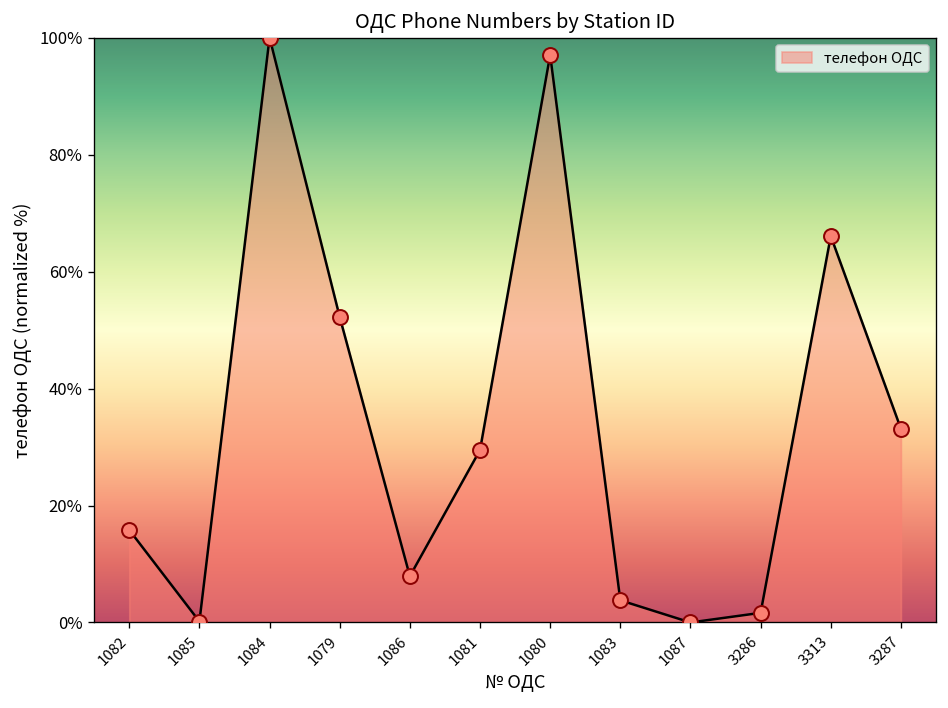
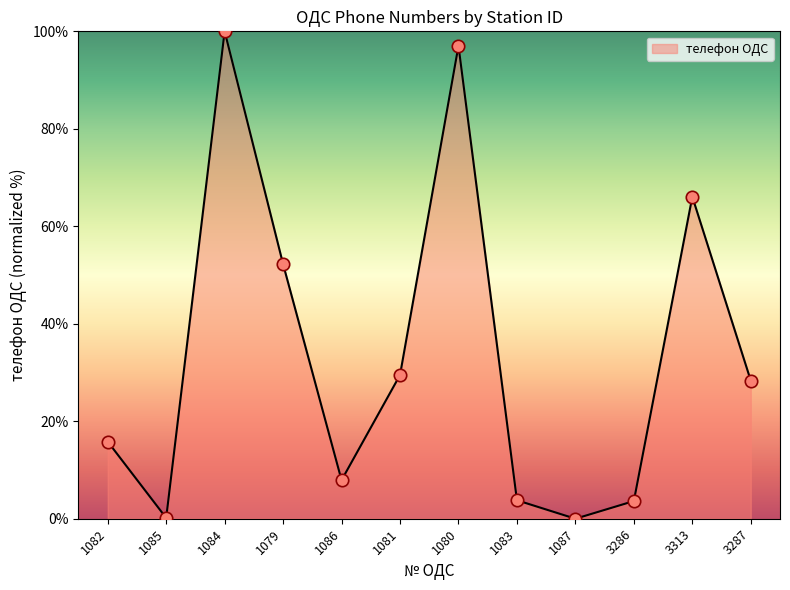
  {
    "1082": "16%",
    "1085": "0%",
    "1084": "100%",
    "1079": "52%",
    "1086": "8%",
    "1081": "29%",
    "1080": "97%",
    "1083": "4%",
    "1087": "0%",
-   "3286": "2%",
+   "3286": "4%",
    "3313": "66%",
-   "3287": "33%"
+   "3287": "28%"
  }
